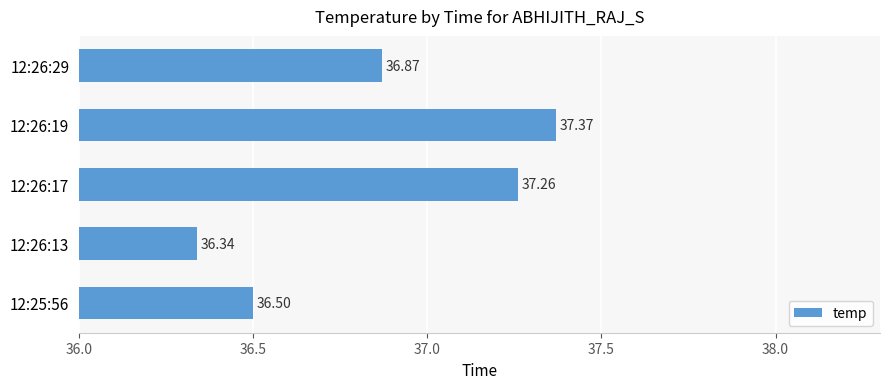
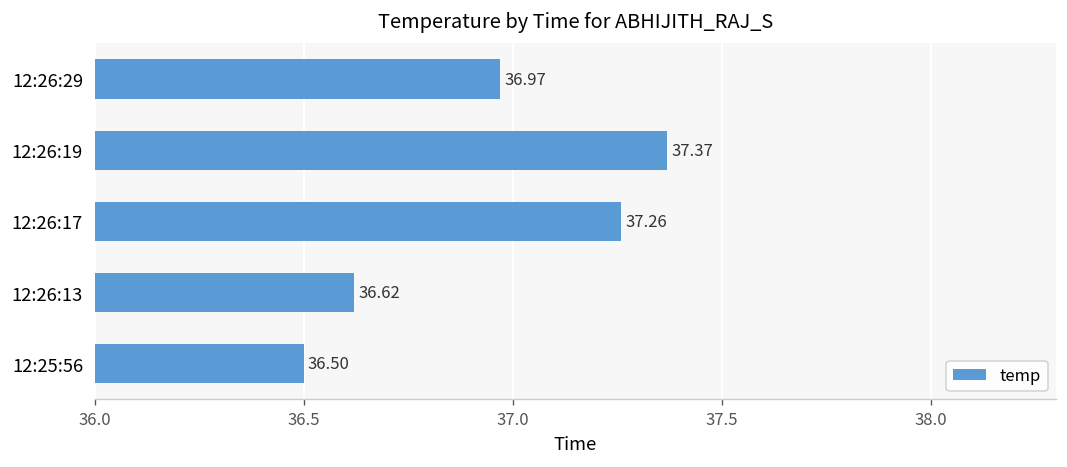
  {
-   "12:26:29": 36.87,
+   "12:26:29": 36.97,
    "12:26:19": 37.37,
    "12:26:17": 37.26,
-   "12:26:13": 36.34,
+   "12:26:13": 36.62,
    "12:25:56": 36.50
  }
